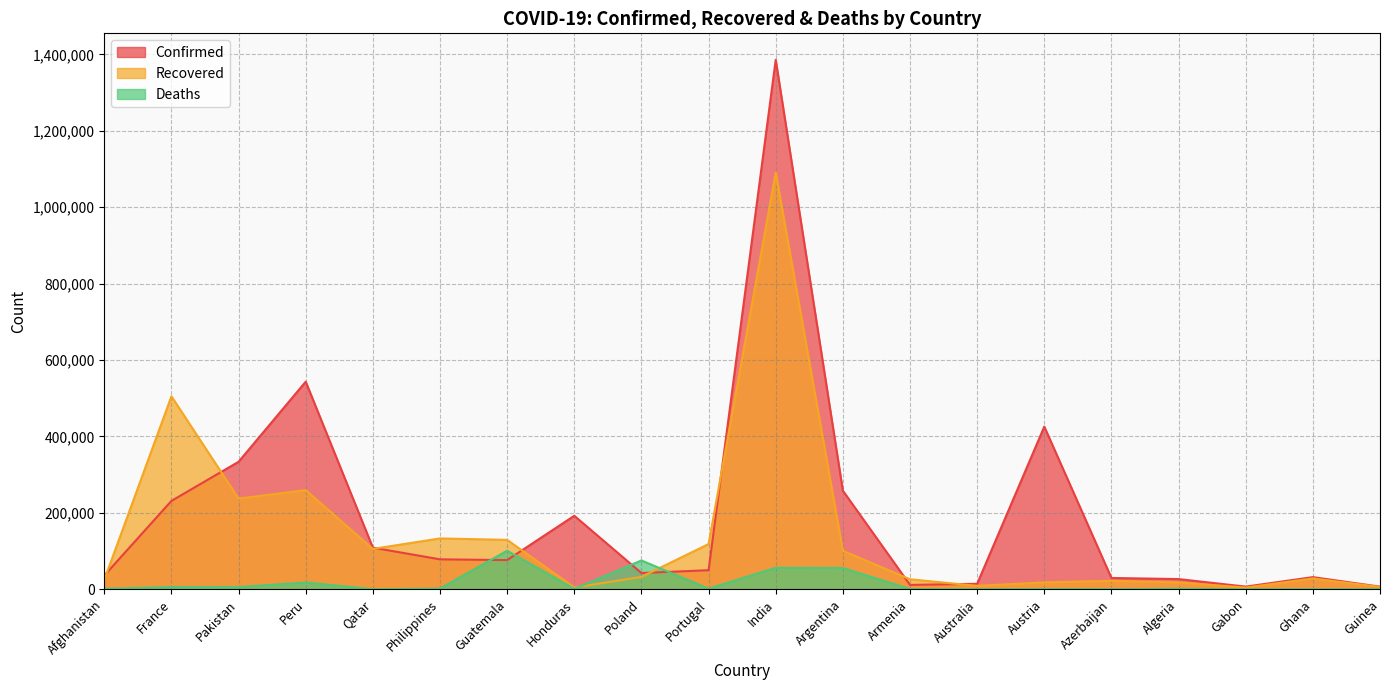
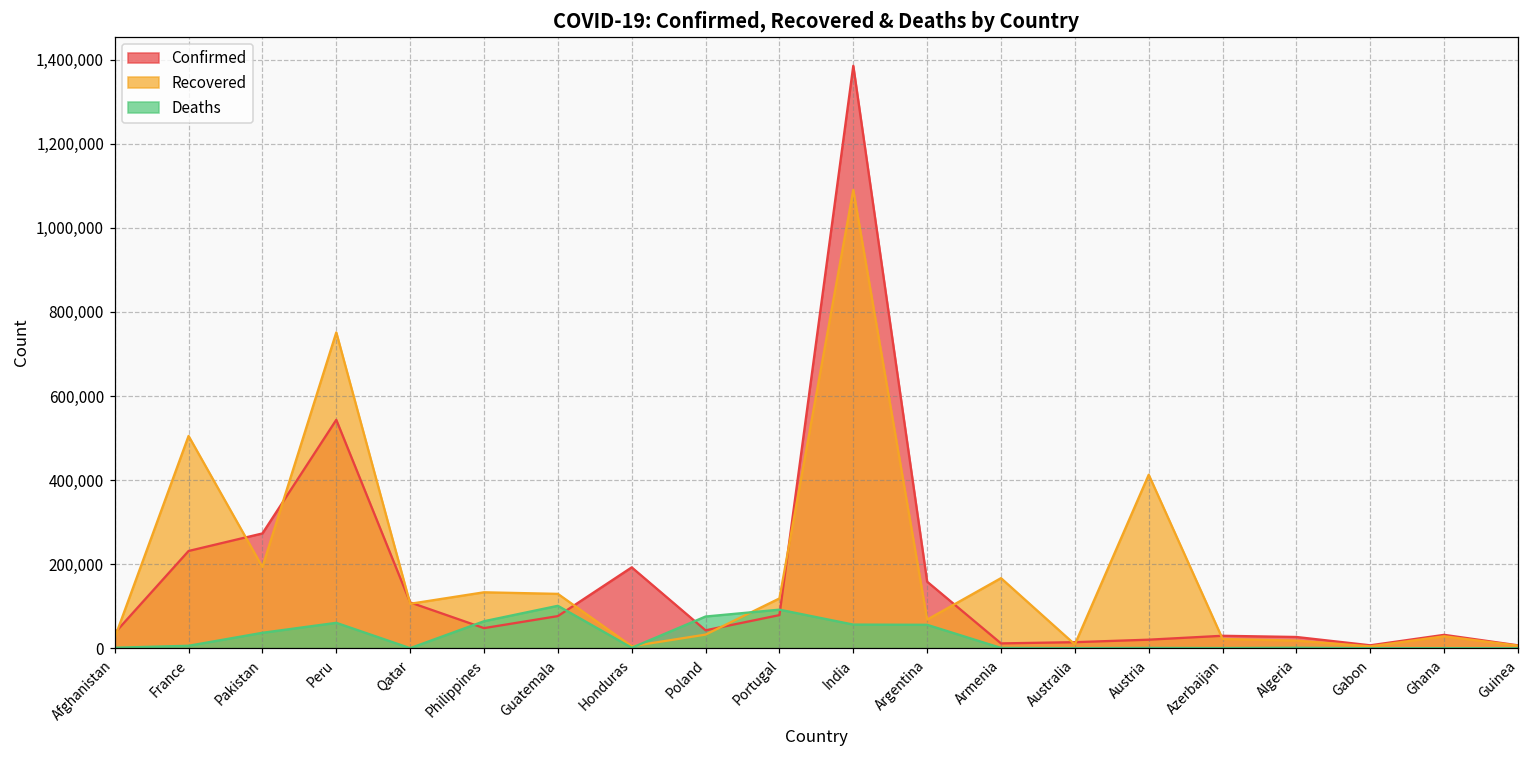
  {
    "Confirmed": {
      "Afghanistan": "40,000",
      "France": "230,000",
-     "Pakistan": "330,000",
+     "Pakistan": "270,000",
      "Peru": "540,000",
-     "Philippines": "80,000",
+     "Philippines": "50,000",
      "Guatemala": "80,000",
      "Honduras": "190,000",
      "Poland": "40,000",
-     "Portugal": "50,000",
+     "Portugal": "80,000",
      "India": "1,390,000",
-     "Argentina": "260,000",
+     "Argentina": "160,000",
      "Armenia": "10,000",
-     "Austria": "430,000",
+     "Austria": "20,000",
      "Azerbaijan": "30,000",
      "Algeria": "30,000"
    },
    "Recovered": {
      "Afghanistan": "20,000",
      "France": "510,000",
-     "Pakistan": "240,000",
-     "Peru": "260,000",
+     "Pakistan": "190,000",
+     "Peru": "750,000",
      "Philippines": "130,000",
      "Guatemala": "130,000",
      "Poland": "30,000",
      "Portugal": "120,000",
      "India": "1,090,000",
-     "Argentina": "100,000",
-     "Armenia": "30,000",
-     "Austria": "20,000",
+     "Argentina": "70,000",
+     "Armenia": "170,000",
+     "Austria": "410,000",
      "Azerbaijan": "20,000",
      "Algeria": "20,000"
    },
    "Deaths": {
      "Afghanistan": "0",
      "France": "10,000",
-     "Pakistan": "10,000",
-     "Peru": "20,000",
+     "Pakistan": "40,000",
+     "Peru": "60,000",
      "Qatar": "0",
-     "Philippines": "0",
+     "Philippines": "60,000",
      "Guatemala": "100,000",
      "Poland": "80,000",
-     "Portugal": "0",
+     "Portugal": "90,000",
      "India": "60,000",
      "Argentina": "60,000",
      "Armenia": "0",
      "Australia": "0",
      "Austria": "0",
      "Azerbaijan": "0",
      "Algeria": "0",
      "Ghana": "0"
    }
  }
